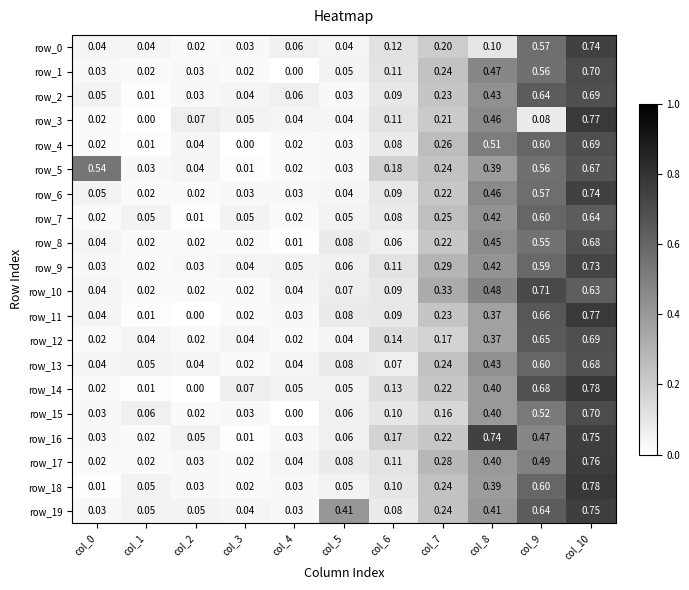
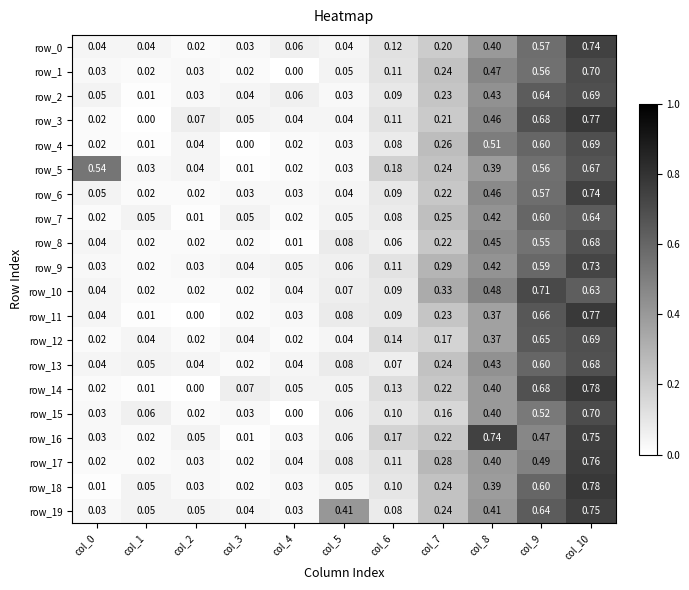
  {
    "row_0": {
      "col_0": 0.04,
      "col_1": 0.04,
      "col_2": 0.02,
      "col_3": 0.03,
      "col_4": 0.06,
      "col_5": 0.04,
      "col_6": 0.12,
      "col_7": 0.20,
-     "col_8": 0.10,
+     "col_8": 0.40,
      "col_9": 0.57,
      "col_10": 0.74
    },
    "row_3": {
      "col_0": 0.02,
      "col_1": 0.00,
      "col_2": 0.07,
      "col_3": 0.05,
      "col_4": 0.04,
      "col_5": 0.04,
      "col_6": 0.11,
      "col_7": 0.21,
      "col_8": 0.46,
-     "col_9": 0.08,
+     "col_9": 0.68,
      "col_10": 0.77
    }
  }
